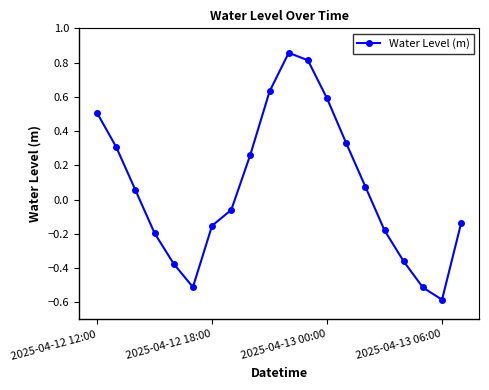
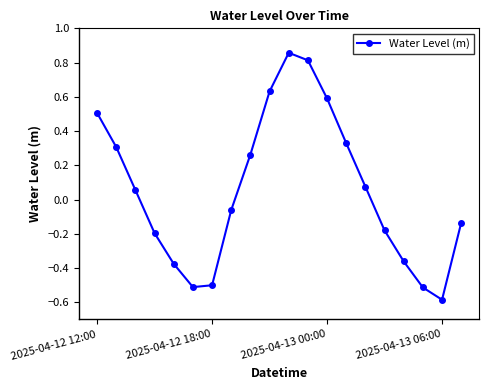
  {
    "2025-04-12 12:00": 0.51,
-   "2025-04-12 18:00": -0.15,
+   "2025-04-12 18:00": -0.50,
    "2025-04-13 00:00": 0.59,
    "2025-04-13 06:00": -0.59
  }
